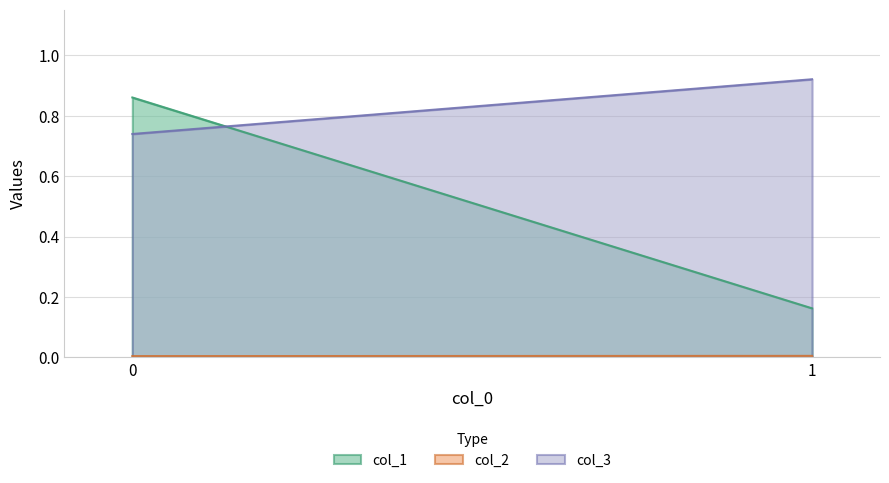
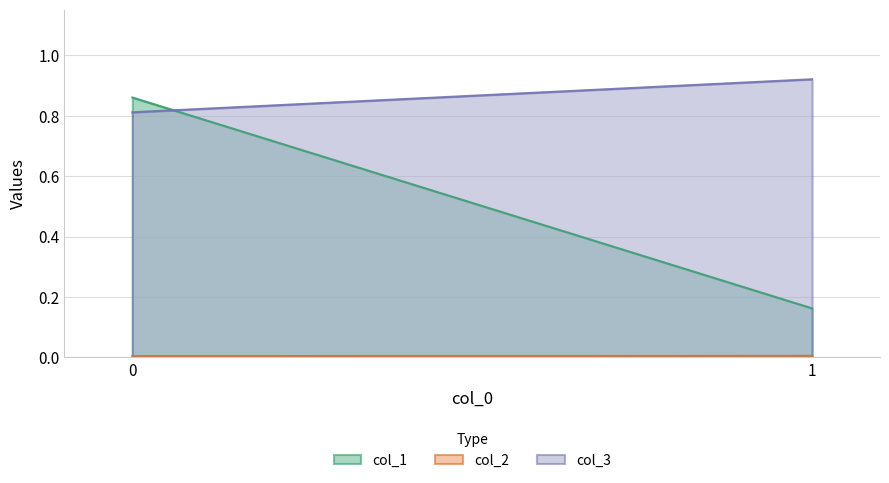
  {
    "col_1": {
      "0": 0.86,
      "1": 0.16
    },
    "col_2": {
      "0": 0.00,
      "1": 0.01
    },
    "col_3": {
-     "0": 0.74,
+     "0": 0.81,
      "1": 0.92
    }
  }
